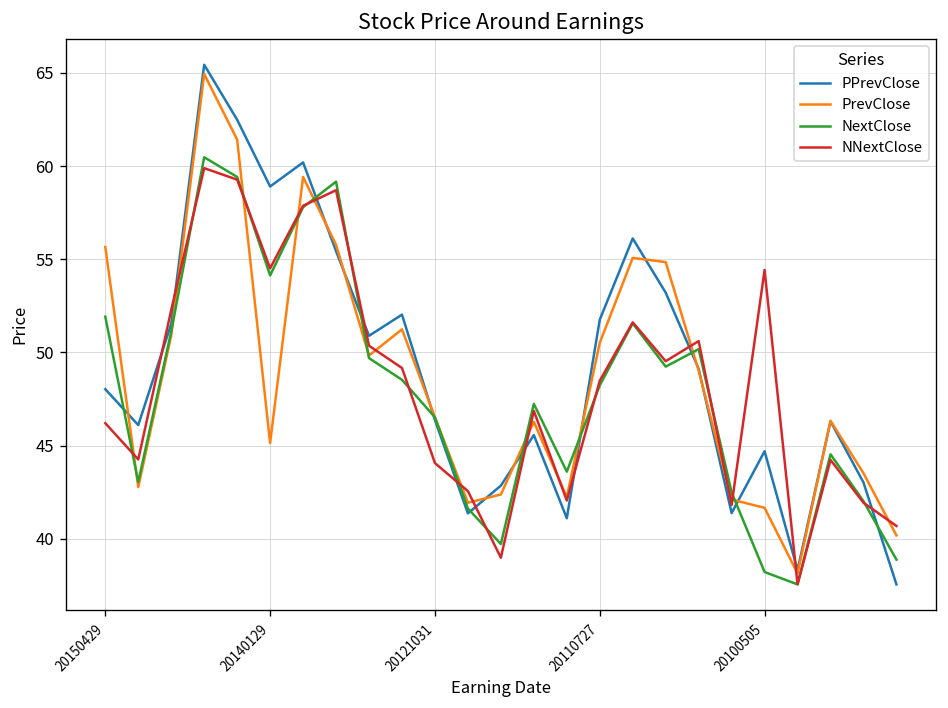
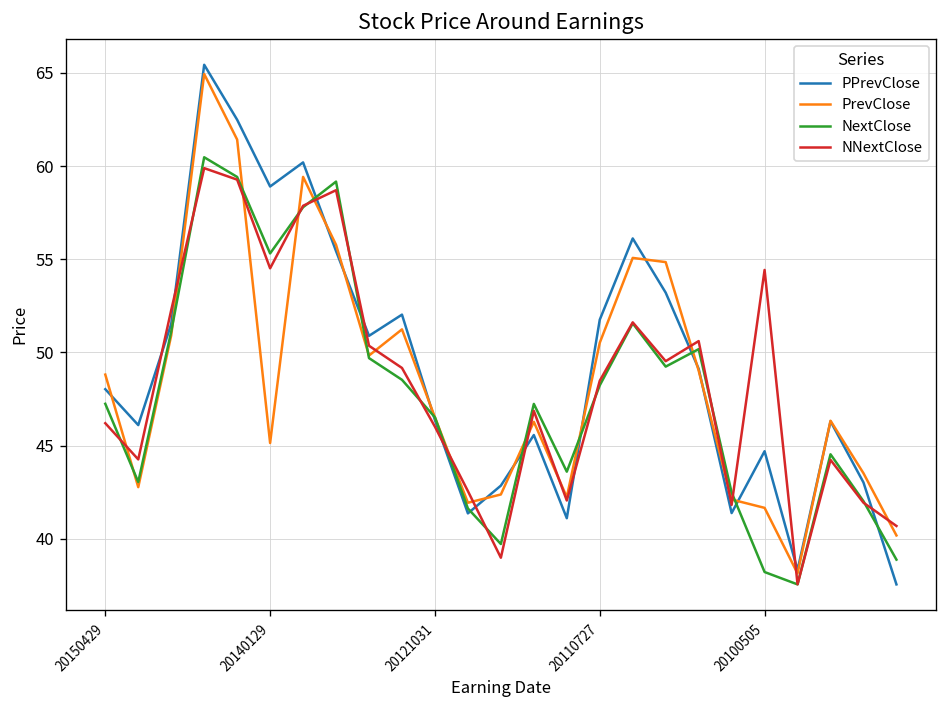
  {
    "PPrevClose": {
      "20150429": 48.0,
      "20140129": 58.9,
      "20110727": 51.8,
      "20100505": 44.7
    },
    "PrevClose": {
-     "20150429": 55.7,
+     "20150429": 48.8,
      "20140129": 45.1,
      "20110727": 50.5,
      "20100505": 41.7
    },
    "NextClose": {
-     "20150429": 51.9,
-     "20140129": 54.1,
+     "20150429": 47.2,
+     "20140129": 55.3,
      "20110727": 48.2,
      "20100505": 38.2
    },
    "NNextClose": {
      "20150429": 46.2,
      "20140129": 54.5,
-     "20121031": 44.1,
+     "20121031": 46.0,
      "20110727": 48.5,
      "20100505": 54.4
    }
  }
